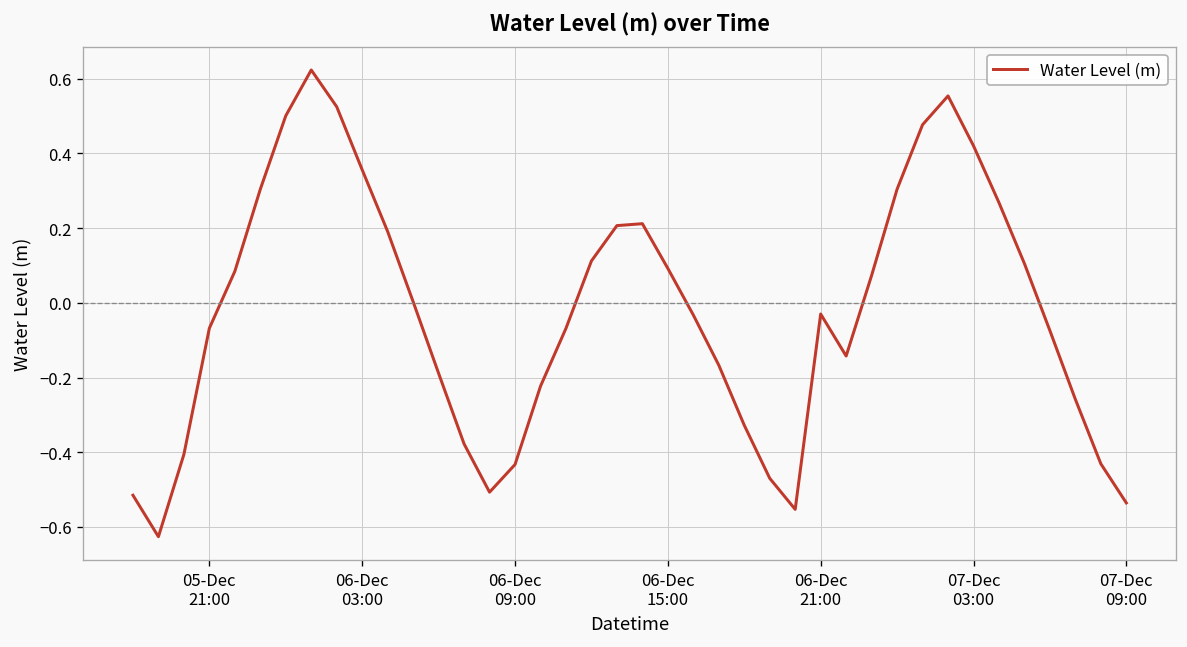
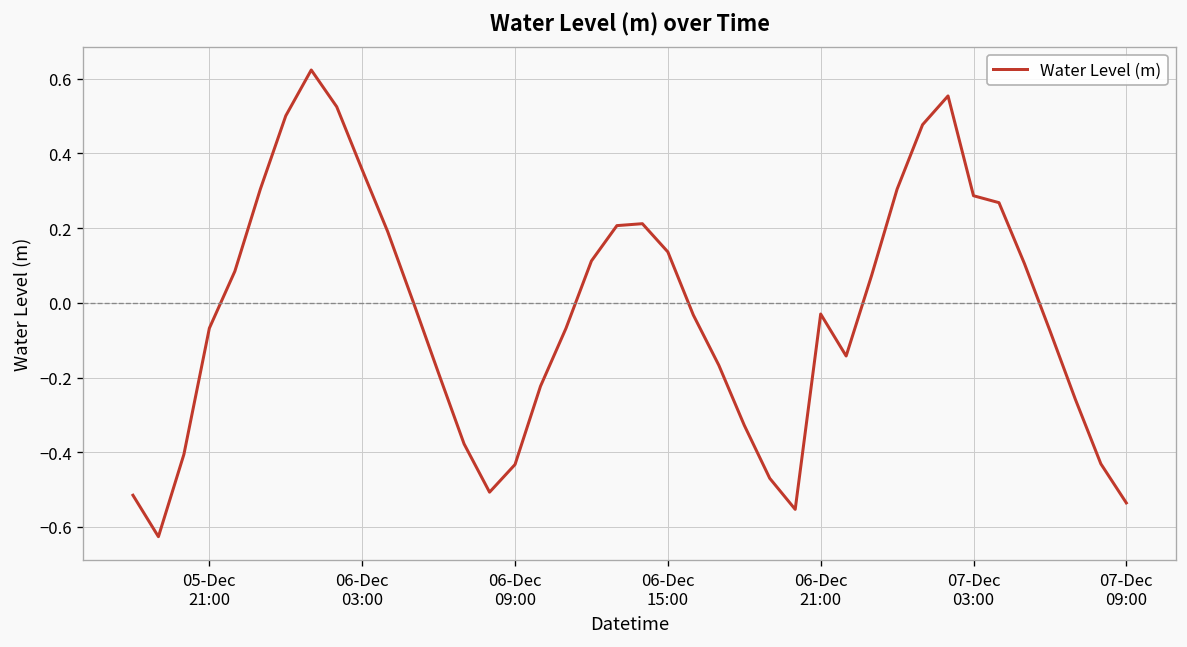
  {
    "05-Dec 21:00": -0.07,
    "06-Dec 03:00": 0.36,
    "06-Dec 09:00": -0.43,
-   "06-Dec 15:00": 0.09,
+   "06-Dec 15:00": 0.14,
    "06-Dec 21:00": -0.03,
-   "07-Dec 03:00": 0.42,
+   "07-Dec 03:00": 0.29,
    "07-Dec 09:00": -0.54
  }
